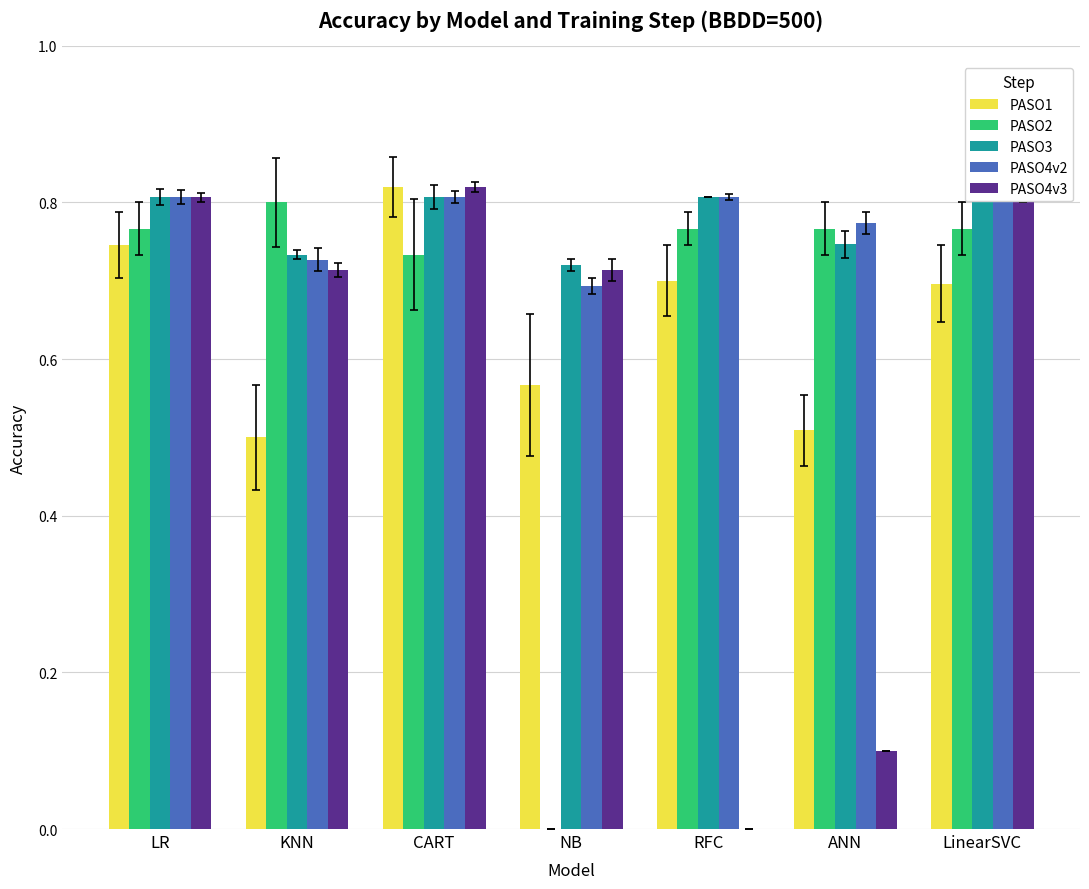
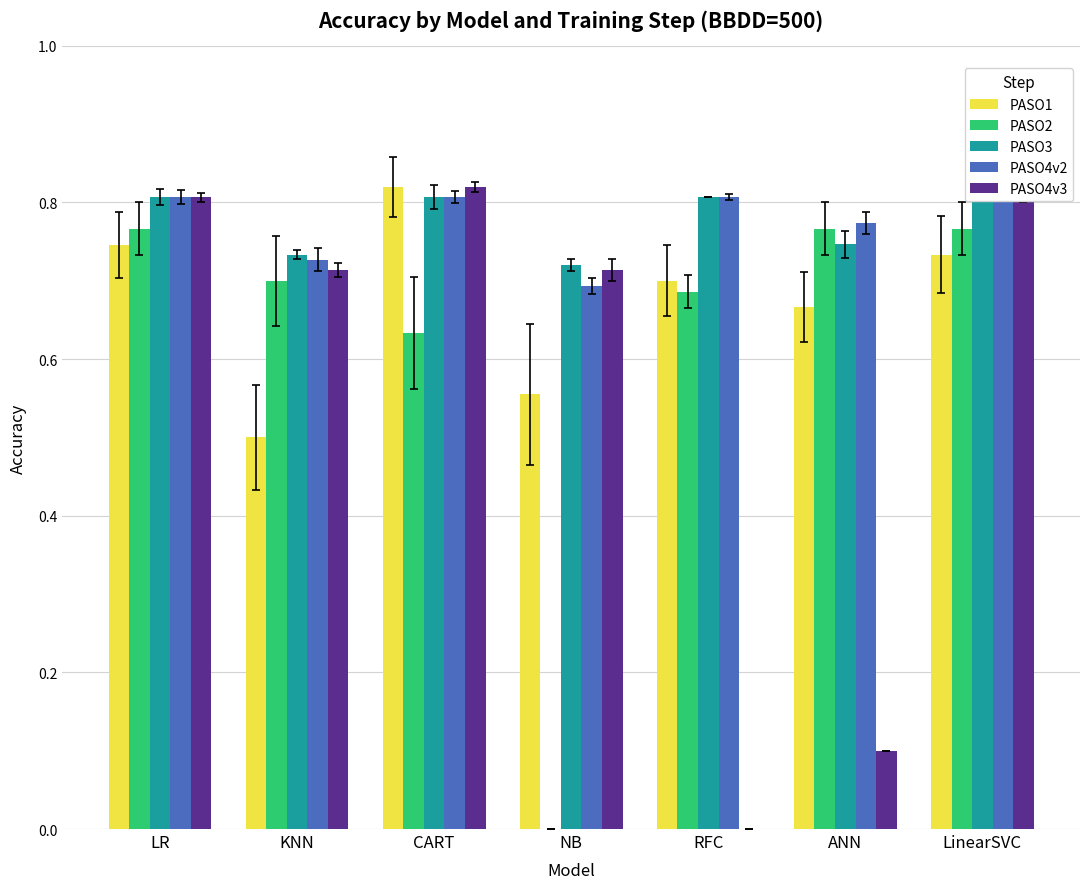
  {
    "PASO1": {
      "LR": 0.75,
      "KNN": 0.50,
      "CART": 0.82,
-     "NB": 0.57,
+     "NB": 0.56,
      "RFC": 0.70,
-     "ANN": 0.51,
-     "LinearSVC": 0.70
+     "ANN": 0.67,
+     "LinearSVC": 0.73
    },
    "PASO2": {
      "LR": 0.77,
-     "KNN": 0.8,
-     "CART": 0.73,
+     "KNN": 0.7,
+     "CART": 0.63,
      "NB": 0.00,
-     "RFC": 0.77,
+     "RFC": 0.69,
      "ANN": 0.77,
      "LinearSVC": 0.77
    },
    "PASO4v3": {
      "LR": 0.81,
      "KNN": 0.71,
      "CART": 0.82,
      "NB": 0.71,
      "RFC": 0.00,
      "ANN": 0.10,
      "LinearSVC": 0.80
    }
  }
